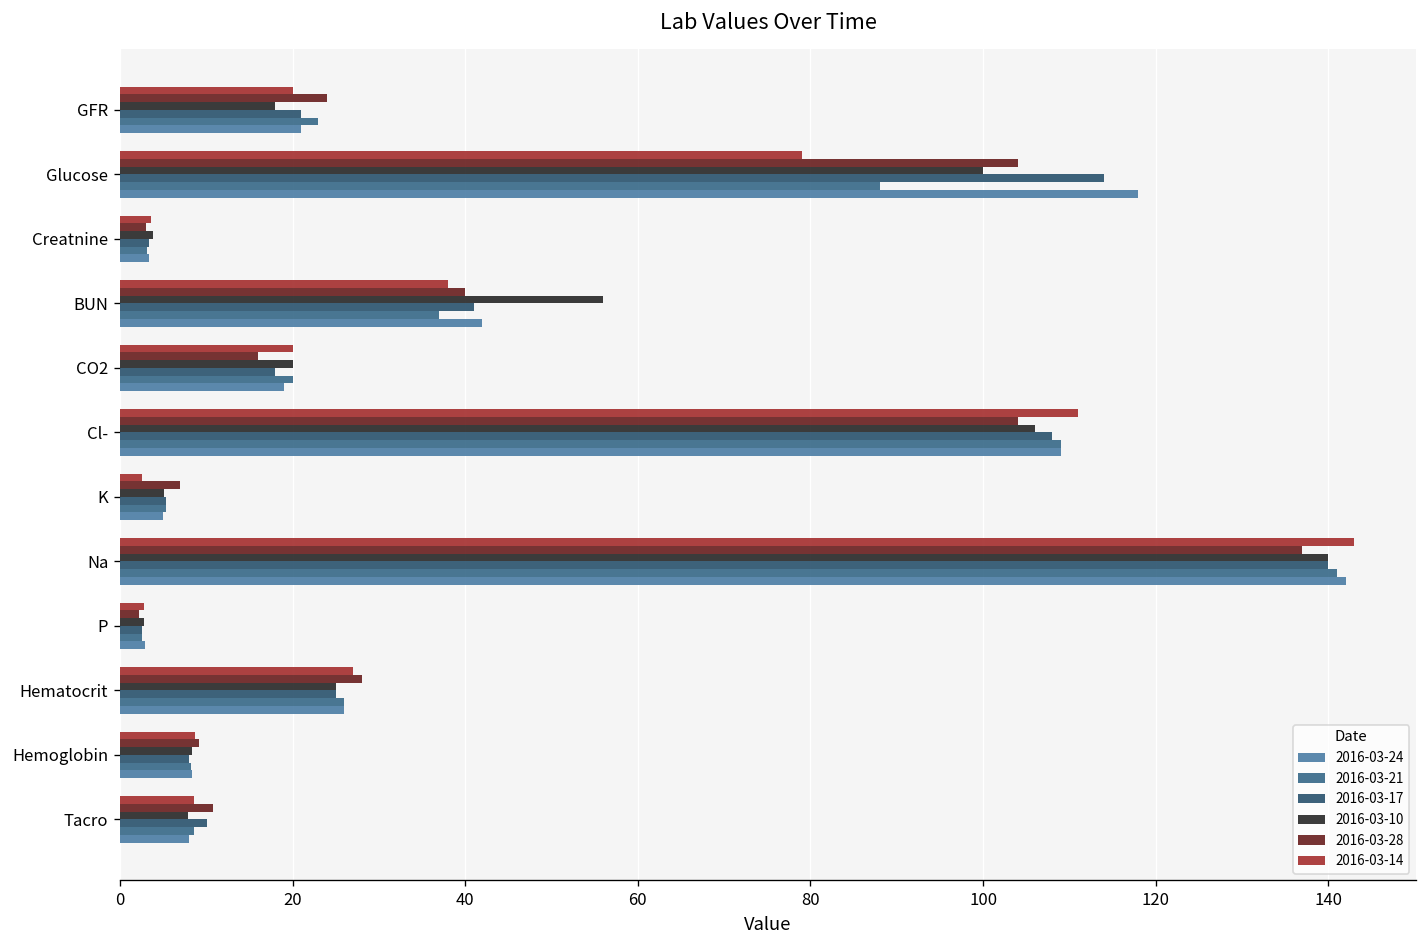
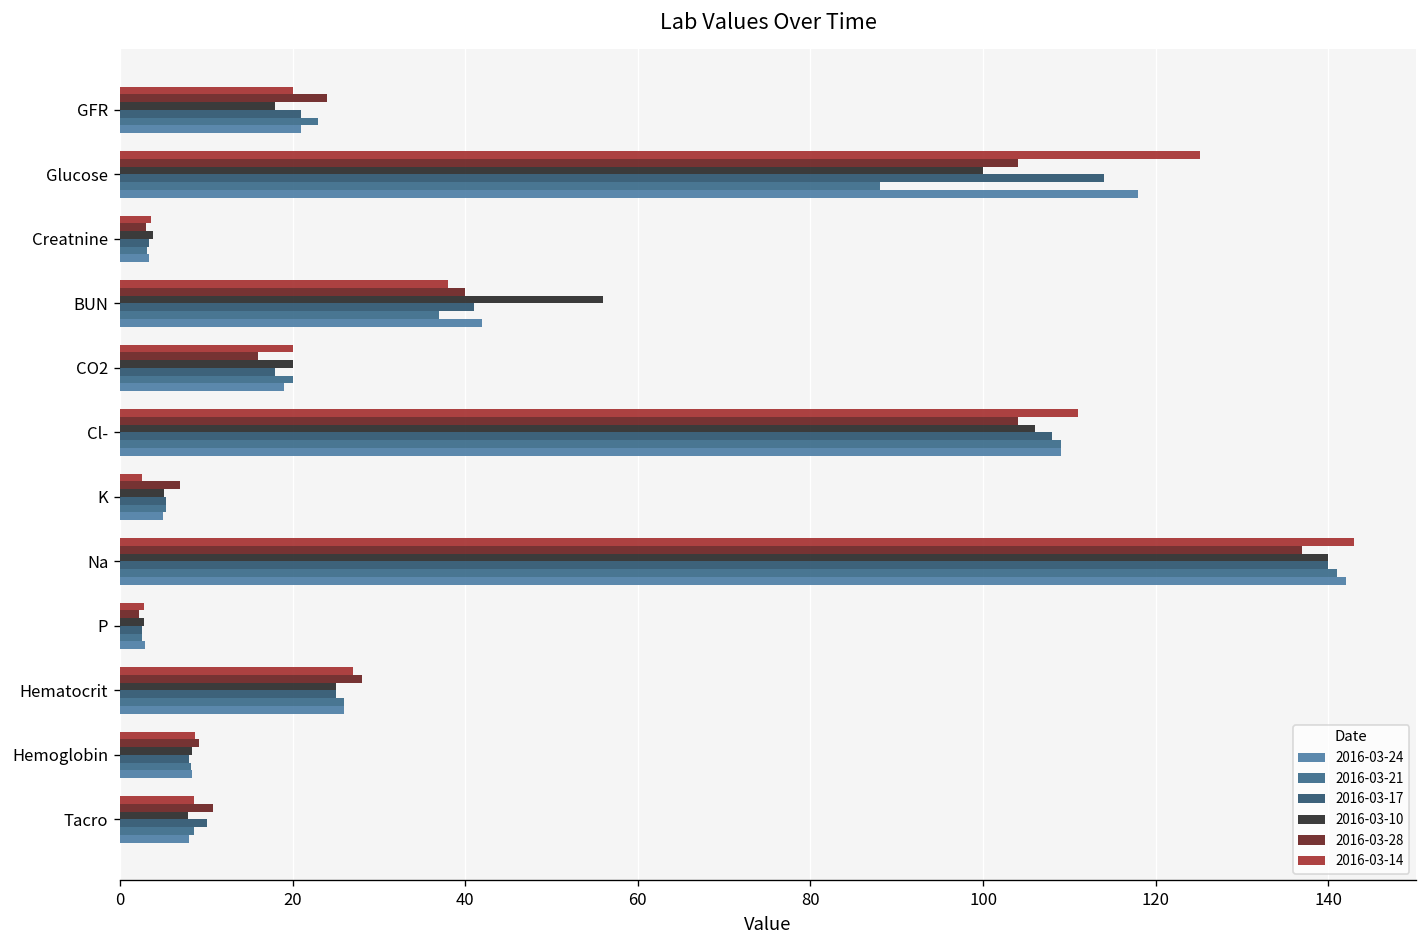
  {
    "2016-03-10": {
      "GFR": 18,
      "Glucose": 100,
      "Creatnine": 4,
      "BUN": 56,
      "CO2": 20,
      "Cl-": 106,
      "K": 5,
      "Na": 140,
      "P": 3,
      "Hematocrit": 25,
      "Hemoglobin": 8,
      "Tacro": 8
    },
    "2016-03-28": {
      "GFR": 24,
      "Glucose": 104,
      "Creatnine": 3,
      "BUN": 40,
      "CO2": 16,
      "Cl-": 104,
      "K": 7,
      "Na": 137,
      "P": 2,
      "Hematocrit": 28,
      "Hemoglobin": 9,
      "Tacro": 11
    },
    "2016-03-14": {
      "GFR": 20,
-     "Glucose": 79,
+     "Glucose": 125,
      "Creatnine": 4,
      "BUN": 38,
      "CO2": 20,
      "Cl-": 111,
      "K": 3,
      "Na": 143,
      "P": 3,
      "Hematocrit": 27,
      "Hemoglobin": 9,
      "Tacro": 9
    }
  }
